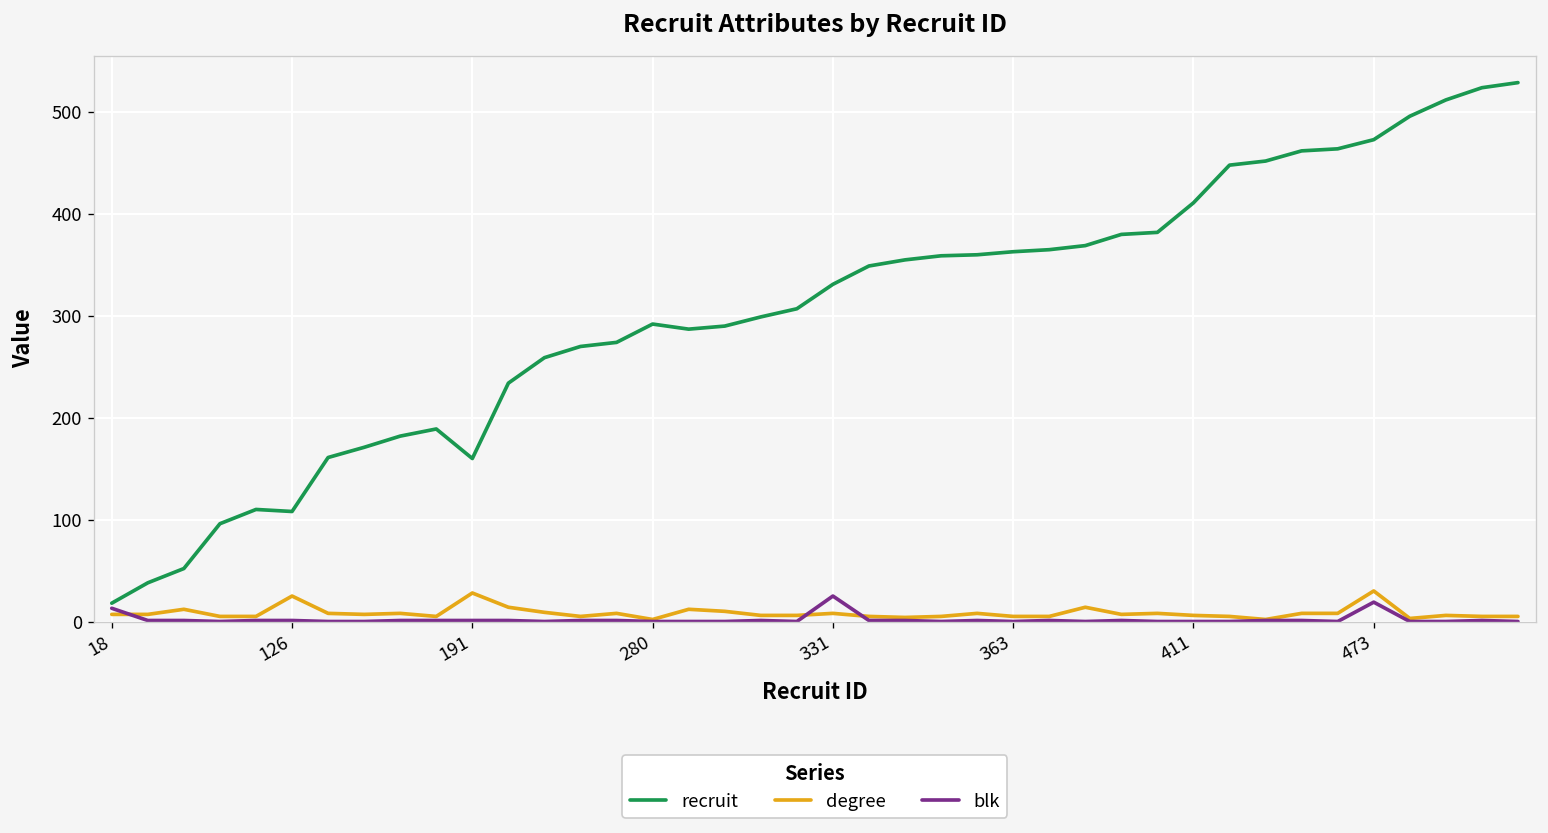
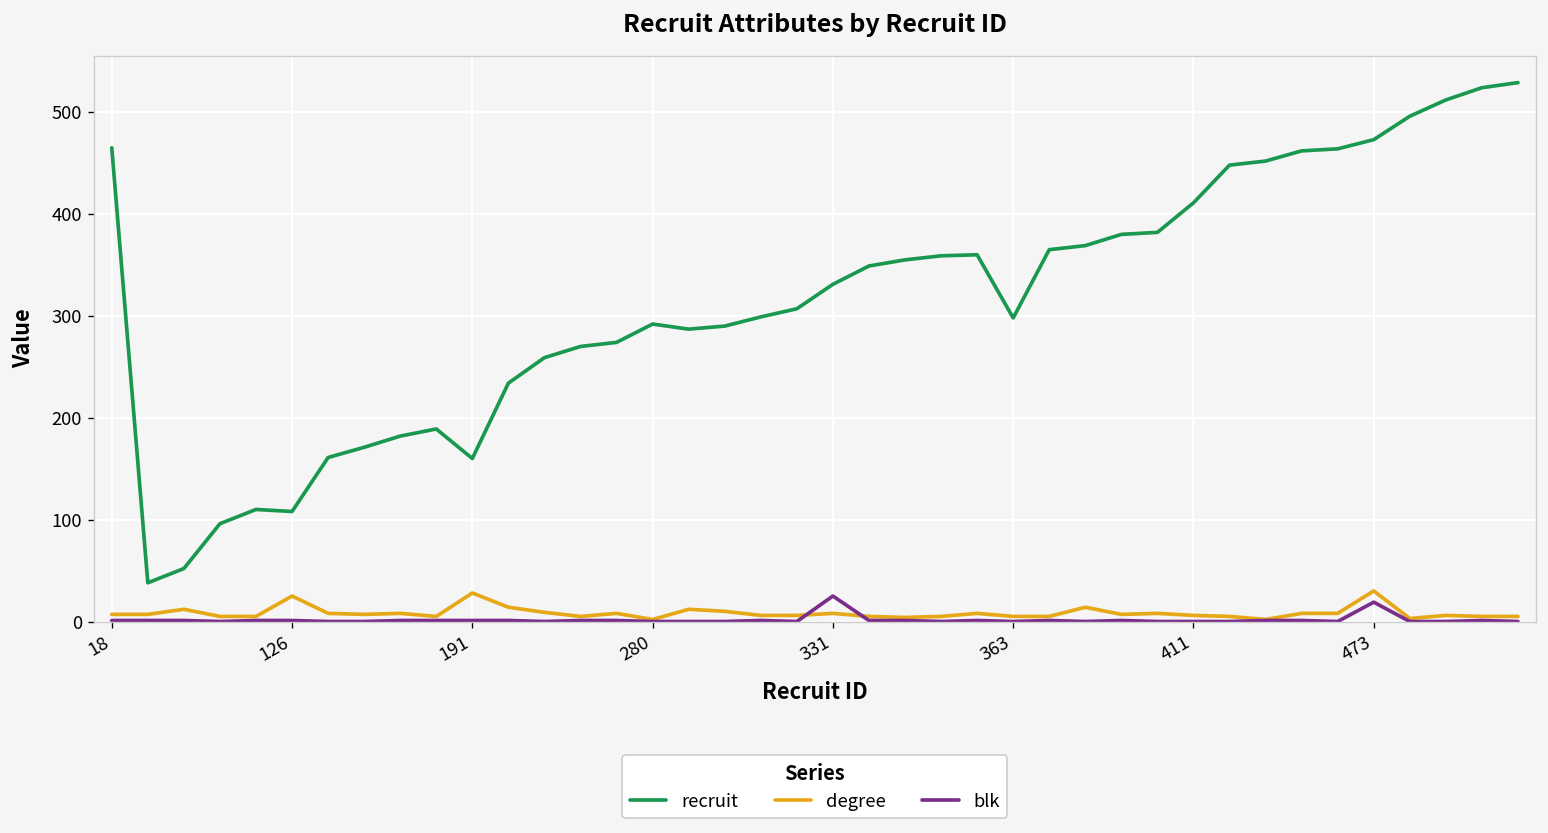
  {
    "recruit": {
-     "18": 20,
+     "18": 470,
      "126": 110,
      "191": 160,
      "280": 290,
      "331": 330,
-     "363": 360,
+     "363": 300,
      "411": 410,
      "473": 470
    },
    "degree": {
      "18": 10,
      "126": 30,
      "191": 30,
      "331": 10,
      "363": 10,
      "411": 10,
      "473": 30
    },
    "blk": {
-     "18": 10,
+     "18": 0,
      "126": 0,
      "191": 0,
      "331": 30,
      "363": 0,
      "411": 0,
      "473": 20
    }
  }
